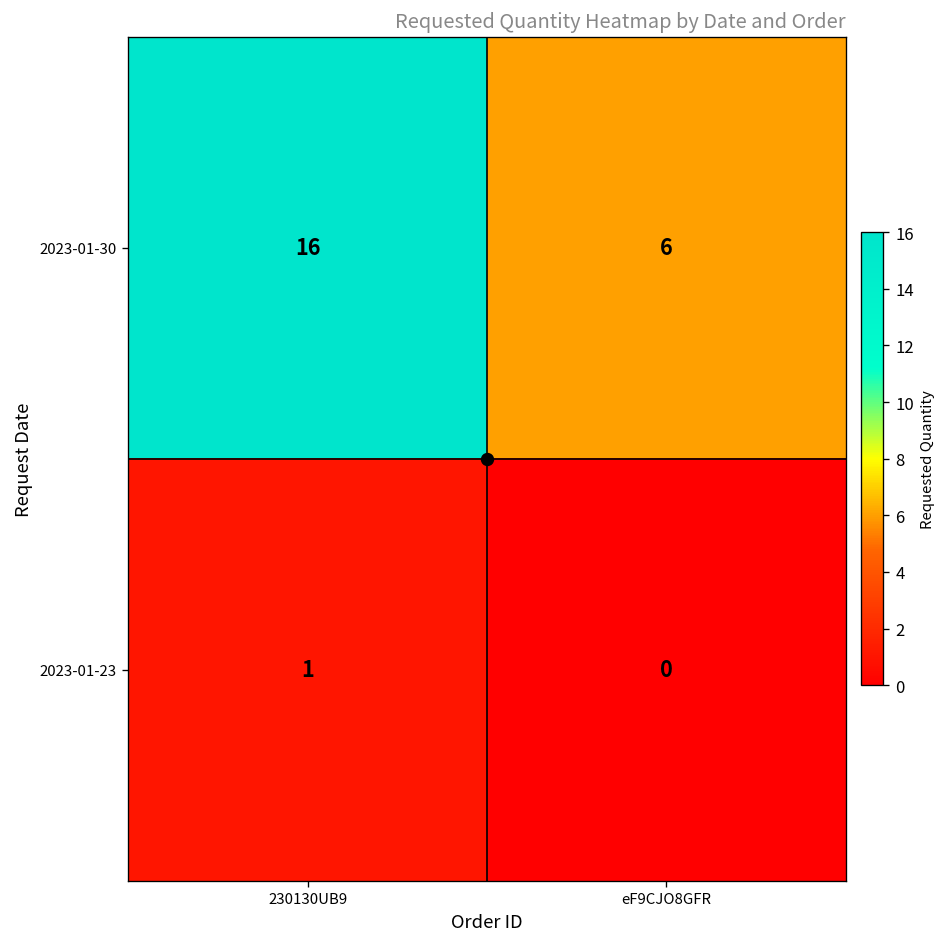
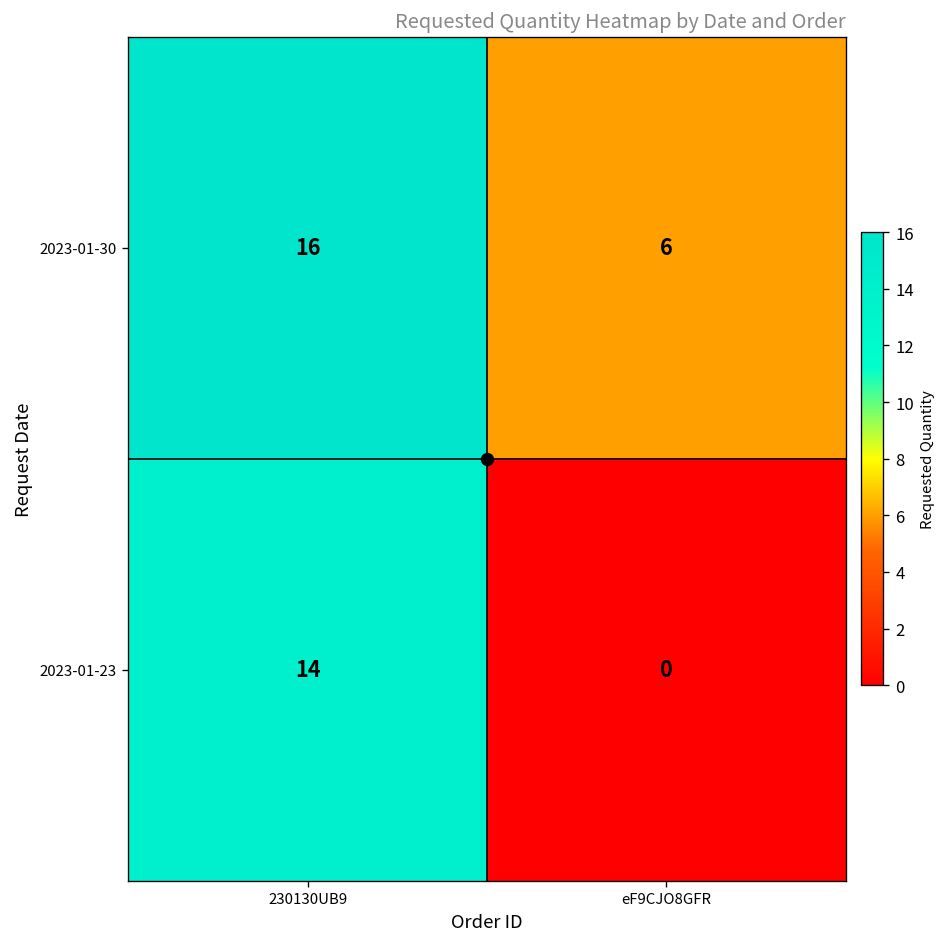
  {
    "2023-01-30": {
      "230130UB9": 16,
      "eF9CJO8GFR": 6
    },
    "2023-01-23": {
-     "230130UB9": 1,
+     "230130UB9": 14,
      "eF9CJO8GFR": 0
    }
  }
